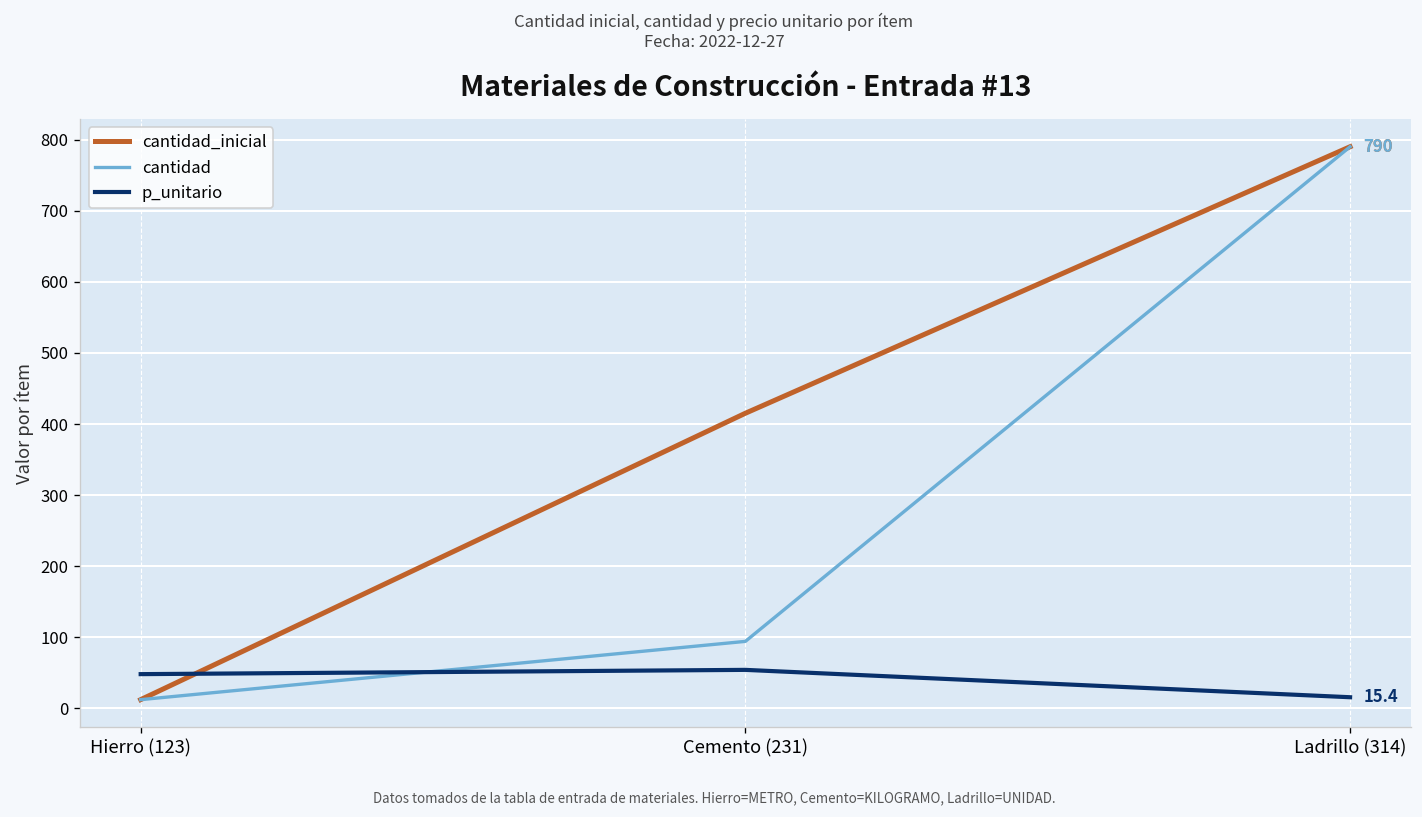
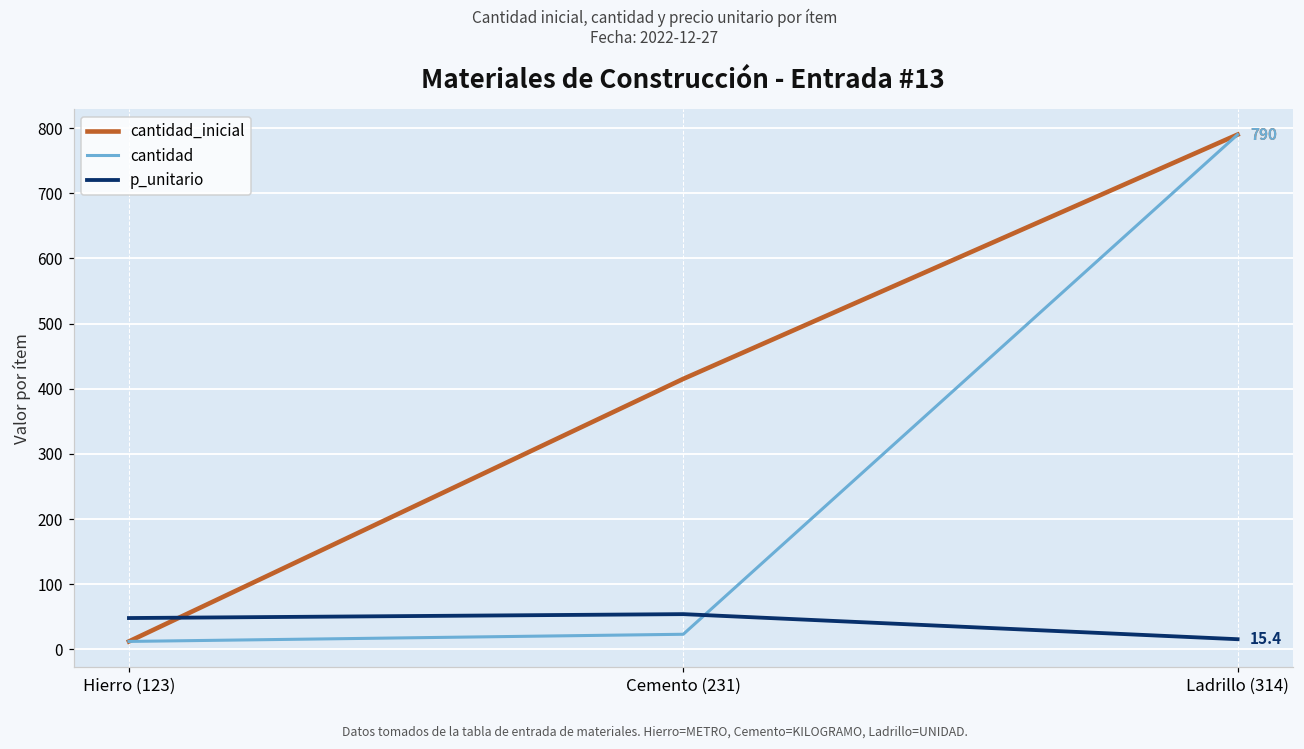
  {
    "cantidad_inicial": {
      "Cemento (231)": 420
    },
    "cantidad": {
-     "Cemento (231)": 90
+     "Cemento (231)": 20
    },
    "p_unitario": {
      "Ladrillo (314)": 15.4
    }
  }
